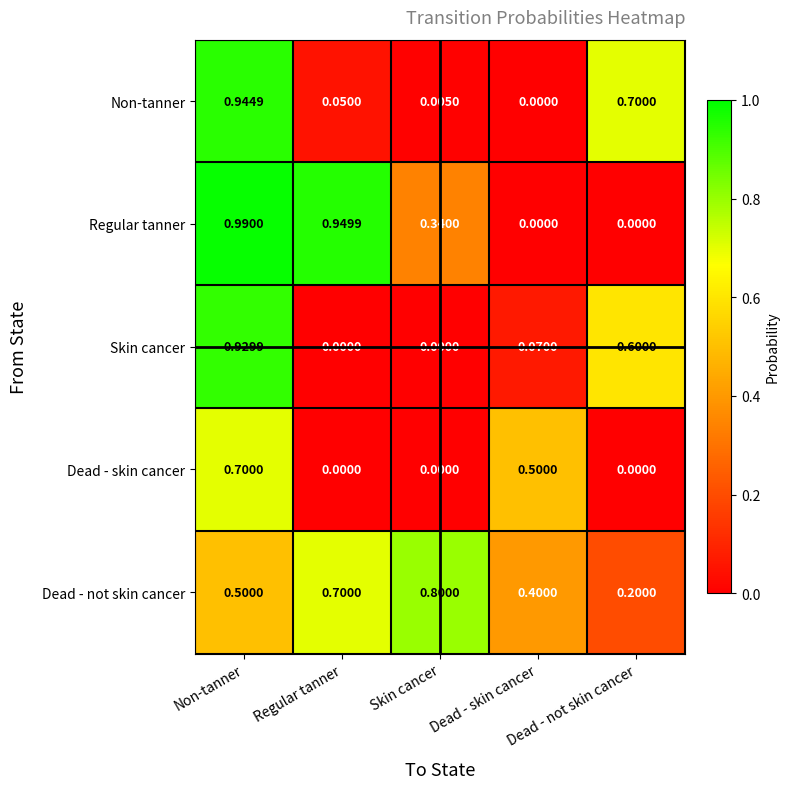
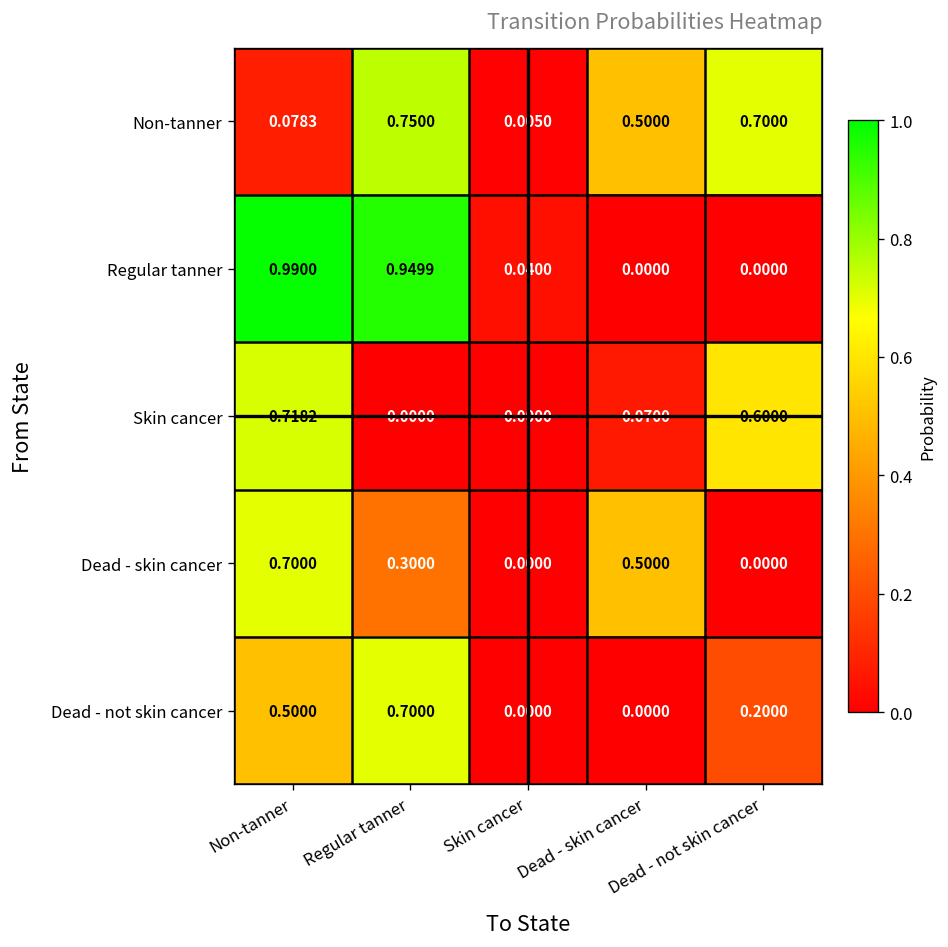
  {
    "Non-tanner": {
-     "Non-tanner": 0.9449,
-     "Regular tanner": 0.0500,
+     "Non-tanner": 0.0783,
+     "Regular tanner": 0.7500,
      "Skin cancer": 0.0050,
-     "Dead - skin cancer": 0.0000,
+     "Dead - skin cancer": 0.5000,
      "Dead - not skin cancer": 0.7000
    },
    "Regular tanner": {
      "Non-tanner": 0.9900,
      "Regular tanner": 0.9499,
-     "Skin cancer": 0.3400,
+     "Skin cancer": 0.0400,
      "Dead - skin cancer": 0.0000,
      "Dead - not skin cancer": 0.0000
    },
    "Skin cancer": {
-     "Non-tanner": 0.9299,
+     "Non-tanner": 0.7182,
      "Regular tanner": 0.0000,
      "Skin cancer": 0.0000,
      "Dead - skin cancer": 0.0700,
      "Dead - not skin cancer": 0.6000
    },
    "Dead - skin cancer": {
      "Non-tanner": 0.7000,
-     "Regular tanner": 0.0000,
+     "Regular tanner": 0.3000,
      "Skin cancer": 0.0000,
      "Dead - skin cancer": 0.5000,
      "Dead - not skin cancer": 0.0000
    },
    "Dead - not skin cancer": {
      "Non-tanner": 0.5000,
      "Regular tanner": 0.7000,
-     "Skin cancer": 0.8000,
-     "Dead - skin cancer": 0.4000,
+     "Skin cancer": 0.0000,
+     "Dead - skin cancer": 0.0000,
      "Dead - not skin cancer": 0.2000
    }
  }
